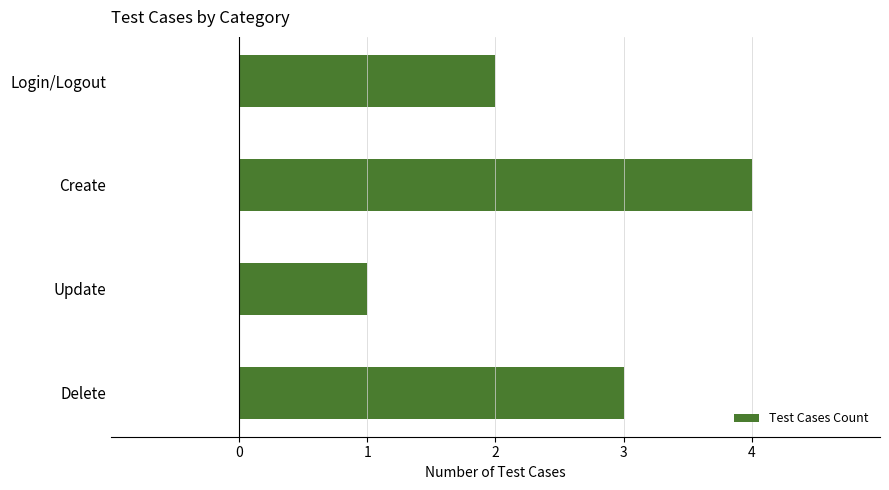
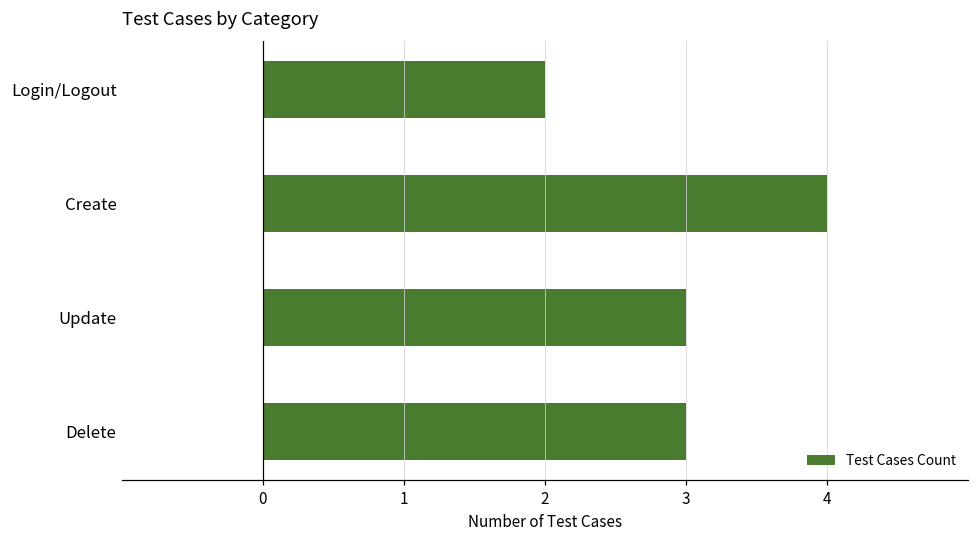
  {
    "Login/Logout": 2,
    "Create": 4,
-   "Update": 1,
+   "Update": 3,
    "Delete": 3
  }
